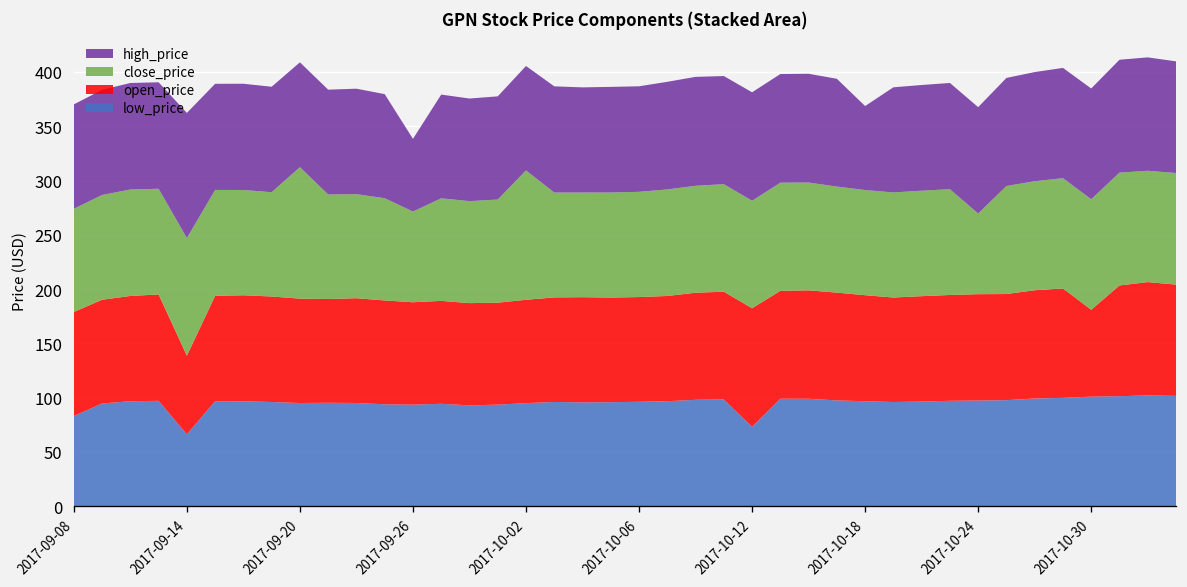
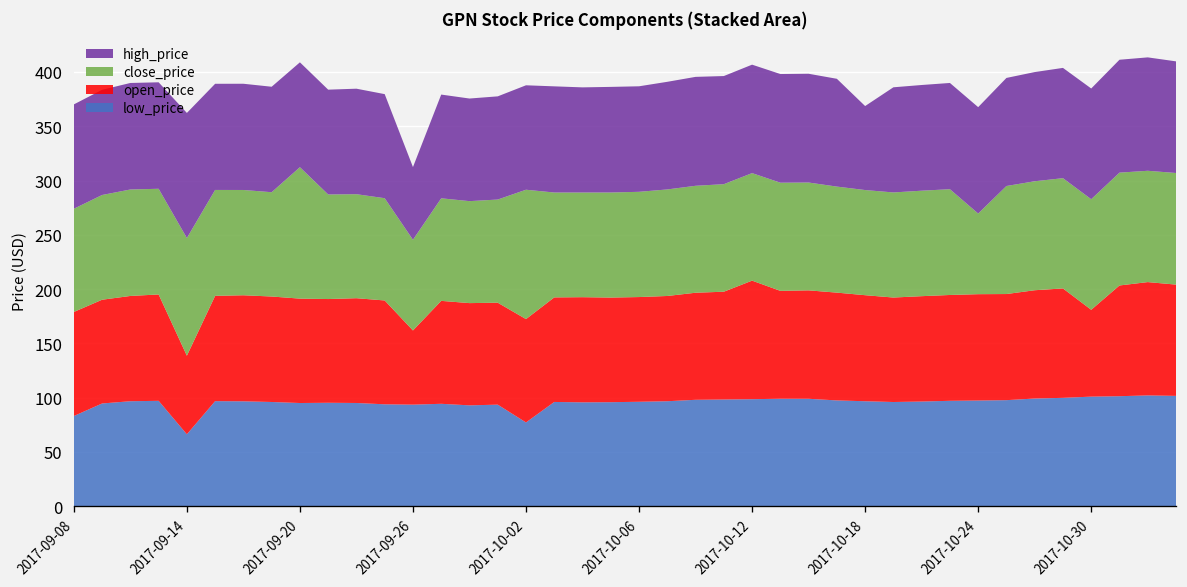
  {
    "low_price": {
      "2017-09-08": 80,
      "2017-09-14": 70,
      "2017-09-20": 100,
      "2017-09-26": 90,
-     "2017-10-02": 90,
+     "2017-10-02": 80,
      "2017-10-06": 100,
-     "2017-10-12": 70,
+     "2017-10-12": 100,
      "2017-10-18": 100,
      "2017-10-24": 100,
      "2017-10-30": 100
    },
    "open_price": {
      "2017-09-08": 100,
      "2017-09-14": 70,
      "2017-09-20": 100,
-     "2017-09-26": 90,
+     "2017-09-26": 70,
      "2017-10-02": 100,
      "2017-10-06": 100,
      "2017-10-12": 110,
      "2017-10-18": 100,
      "2017-10-24": 100,
      "2017-10-30": 80
    },
    "close_price": {
      "2017-09-08": 100,
      "2017-09-14": 110,
      "2017-09-20": 120,
      "2017-09-26": 80,
      "2017-10-02": 120,
      "2017-10-06": 100,
      "2017-10-12": 100,
      "2017-10-18": 100,
      "2017-10-24": 70,
      "2017-10-30": 100
    },
    "high_price": {
      "2017-09-08": 100,
      "2017-09-14": 120,
      "2017-09-20": 100,
      "2017-09-26": 70,
      "2017-10-02": 100,
      "2017-10-06": 100,
      "2017-10-12": 100,
      "2017-10-18": 80,
      "2017-10-24": 100,
      "2017-10-30": 100
    }
  }
